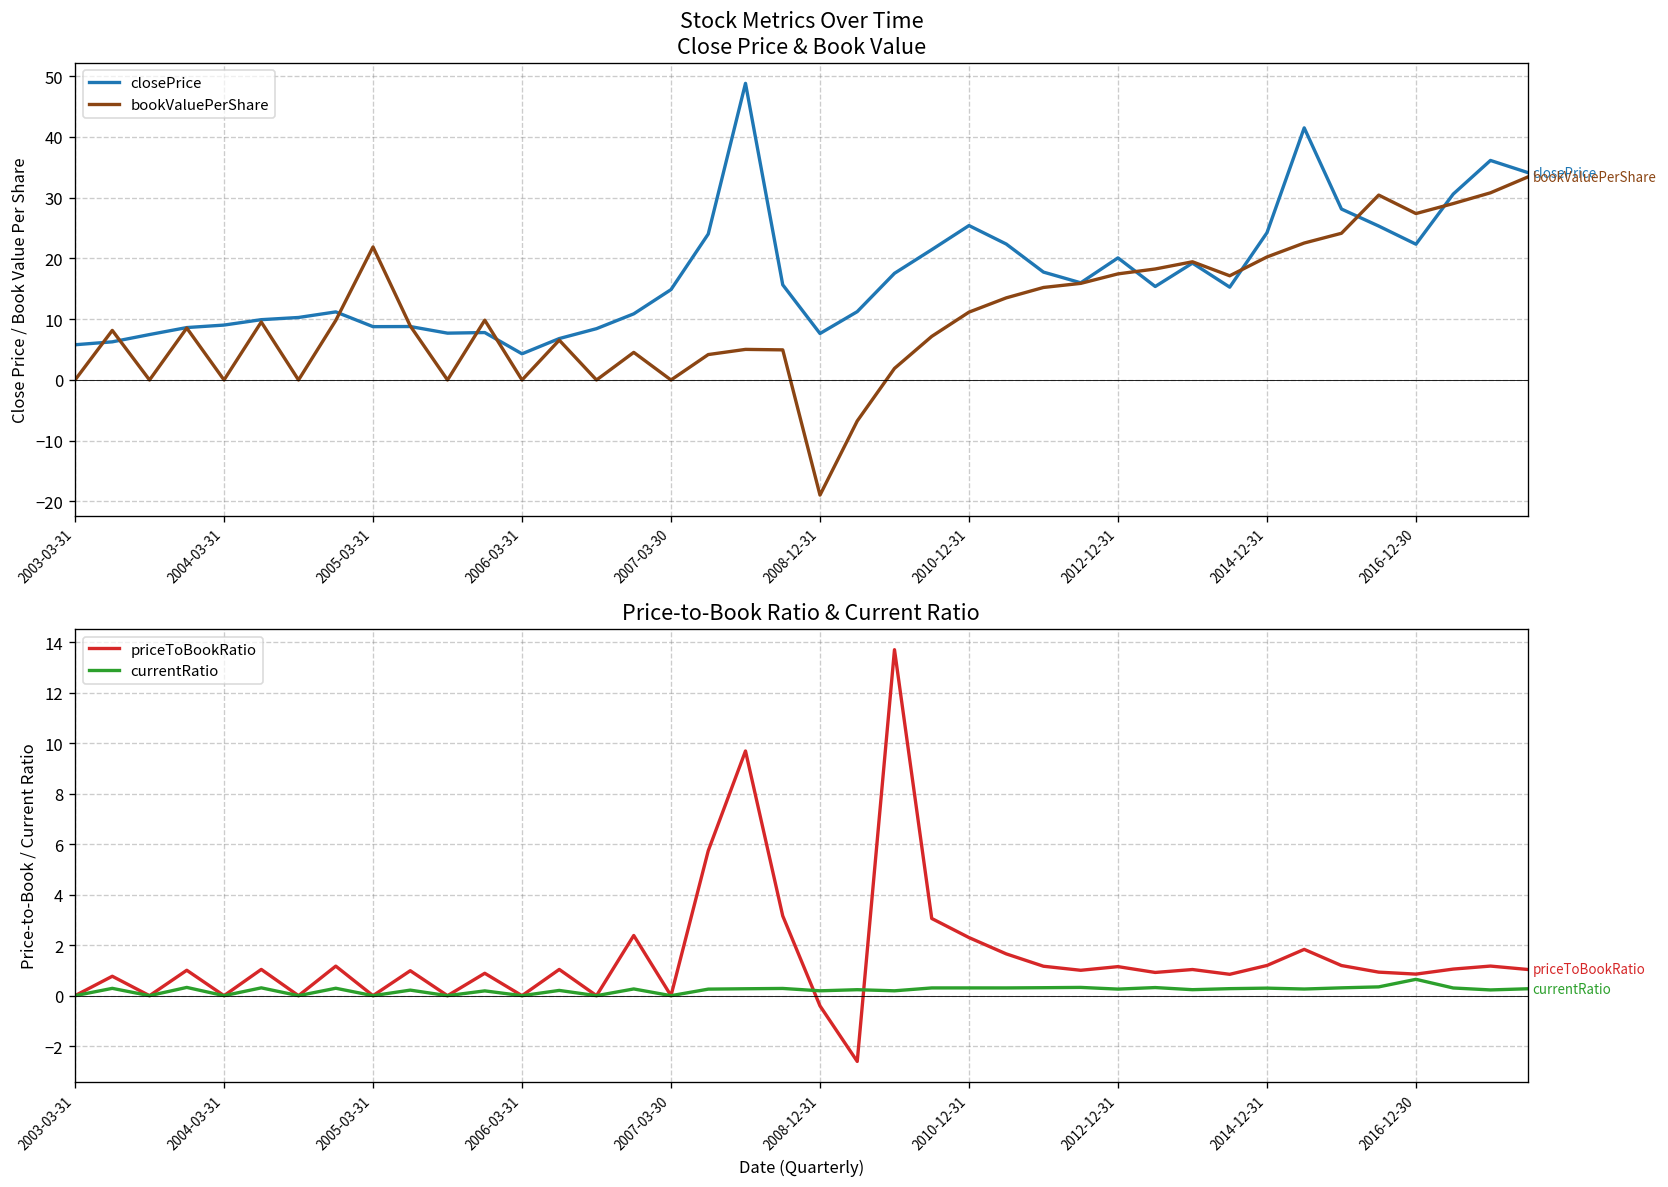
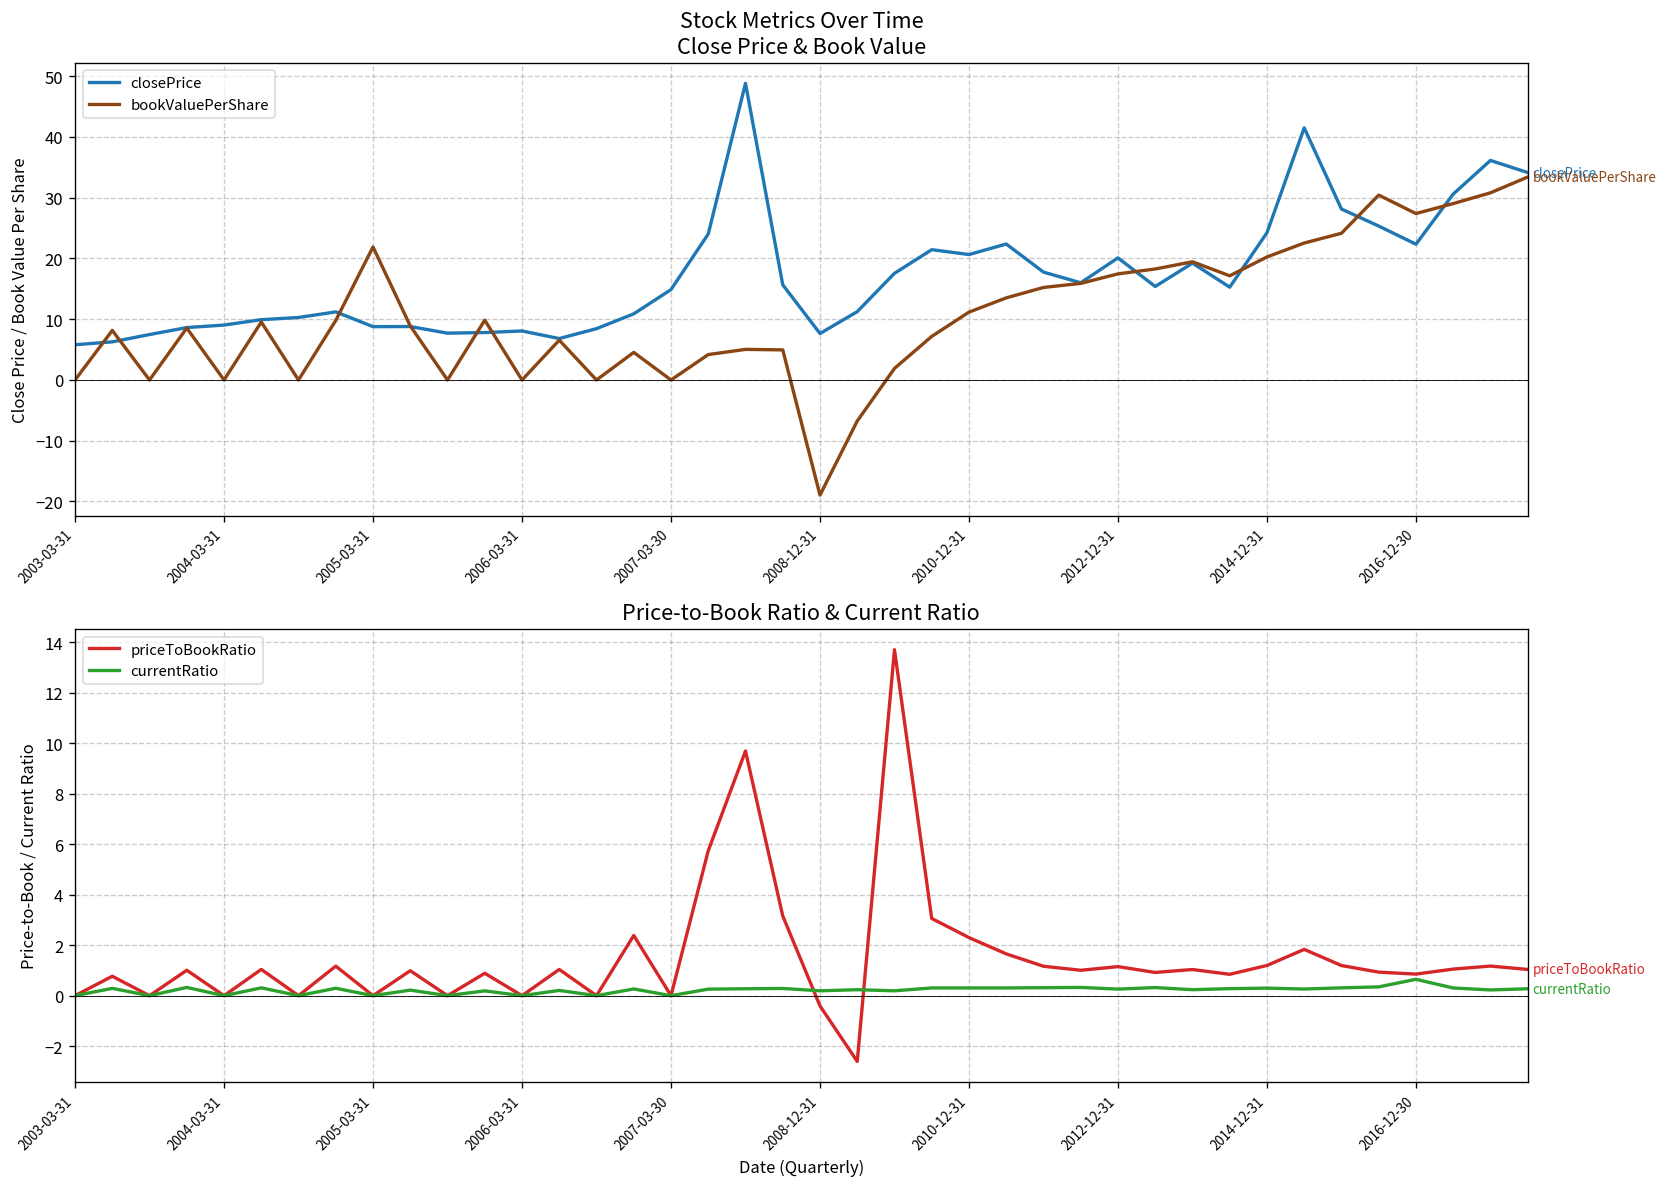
  {
    "Stock Metrics Over Time Close Price & Book Value": {
      "closePrice": {
        "2003-03-31": 6,
        "2004-03-31": 9,
        "2005-03-31": 9,
-       "2006-03-31": 4,
+       "2006-03-31": 8,
        "2007-03-30": 15,
        "2008-12-31": 8,
-       "2010-12-31": 25,
+       "2010-12-31": 21,
        "2012-12-31": 20,
        "2014-12-31": 24,
        "2016-12-30": 22
      },
      "bookValuePerShare": {
        "2003-03-31": 0,
        "2004-03-31": 0,
        "2005-03-31": 22,
        "2006-03-31": 0,
        "2007-03-30": 0,
        "2008-12-31": -19,
        "2010-12-31": 11,
        "2012-12-31": 17,
        "2014-12-31": 20,
        "2016-12-30": 27
      }
    },
    "Price-to-Book Ratio & Current Ratio": {
      "priceToBookRatio": {
        "2008-12-31": -0.4,
        "2010-12-31": 2.3,
        "2012-12-31": 1.2,
        "2014-12-31": 1.2,
        "2016-12-30": 0.9
      },
      "currentRatio": {
        "2008-12-31": 0.2,
        "2010-12-31": 0.3,
        "2012-12-31": 0.3,
        "2014-12-31": 0.3,
        "2016-12-30": 0.6
      }
    }
  }
